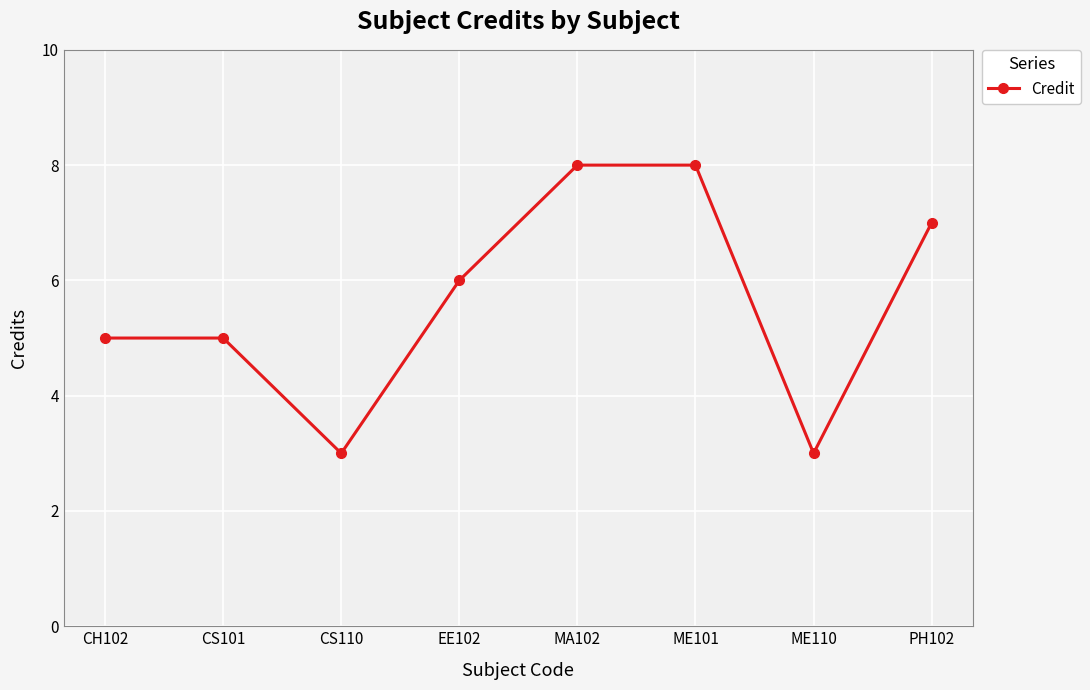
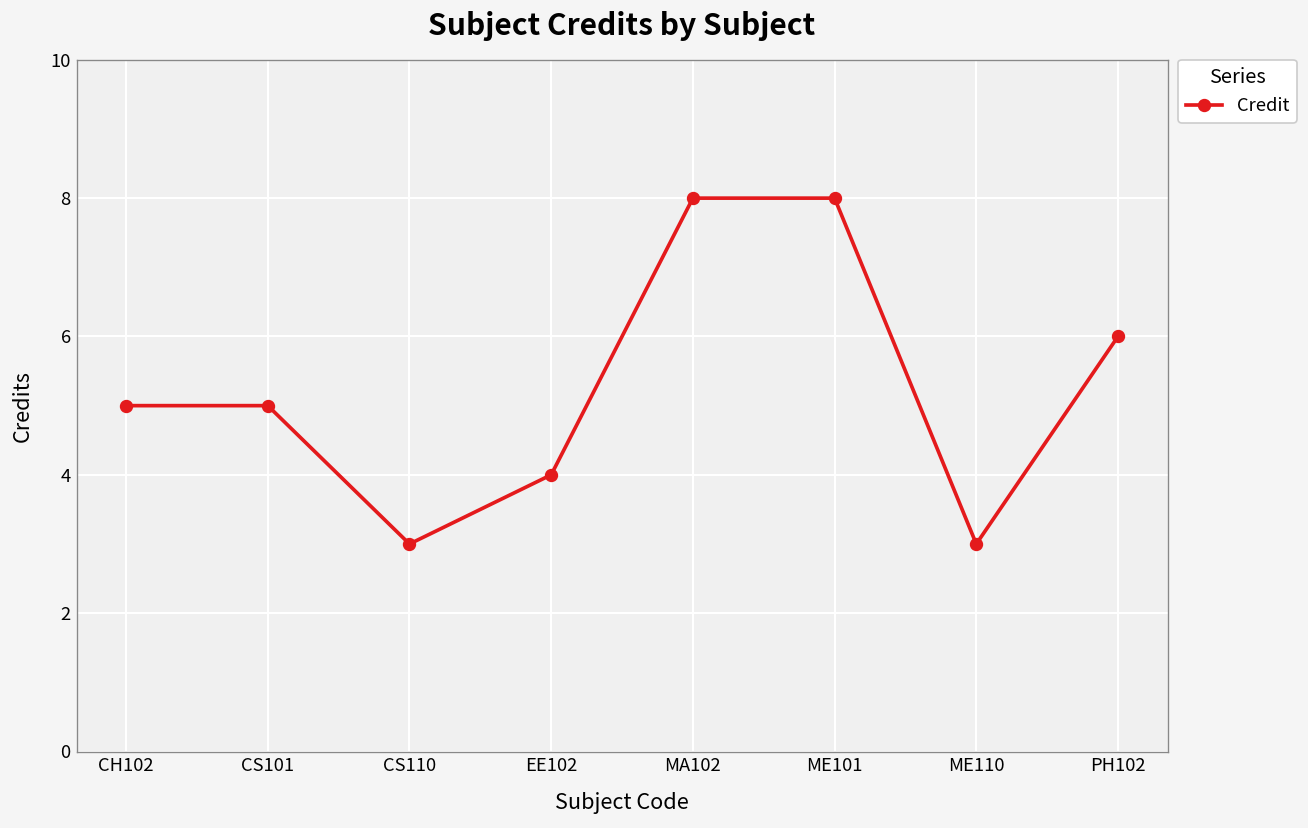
  {
    "CH102": 5,
    "CS101": 5,
    "CS110": 3,
-   "EE102": 6,
+   "EE102": 4,
    "MA102": 8,
    "ME101": 8,
    "ME110": 3,
-   "PH102": 7
+   "PH102": 6
  }
